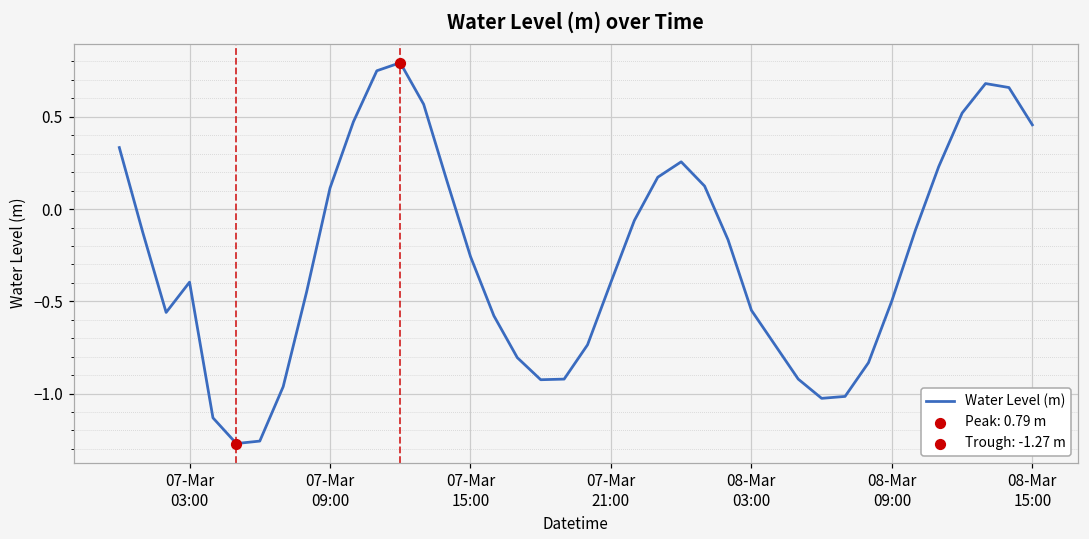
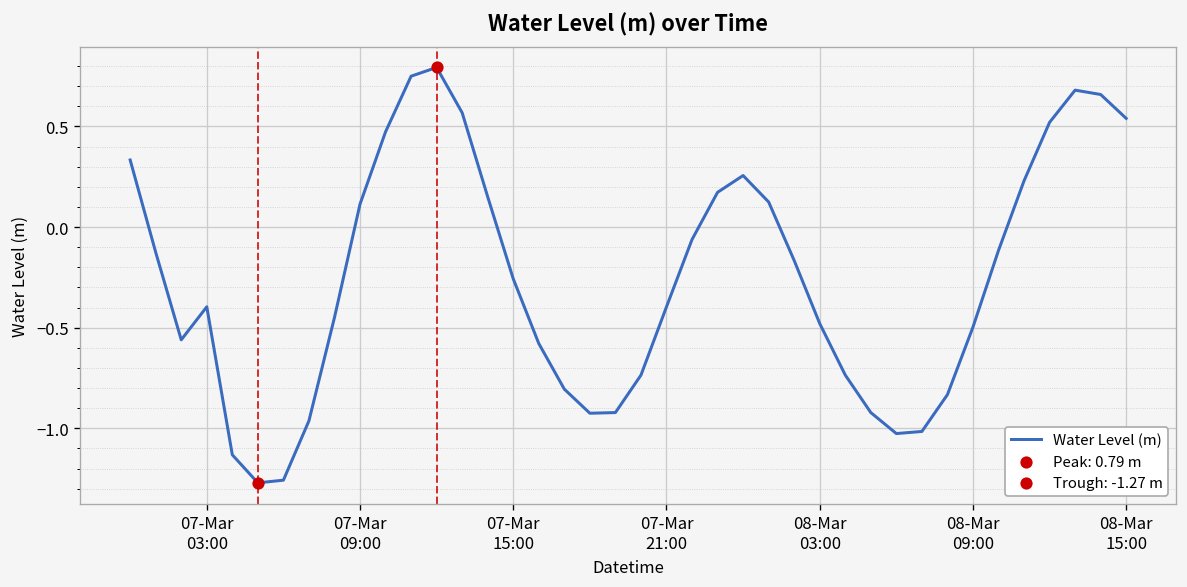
  {
    "Water Level (m)": {
      "07-Mar 03:00": -0.40,
      "07-Mar 09:00": 0.11,
      "07-Mar 15:00": -0.26,
      "07-Mar 21:00": -0.40,
-     "08-Mar 03:00": -0.55,
+     "08-Mar 03:00": -0.48,
      "08-Mar 09:00": -0.50,
-     "08-Mar 15:00": 0.46
+     "08-Mar 15:00": 0.54
    }
  }
